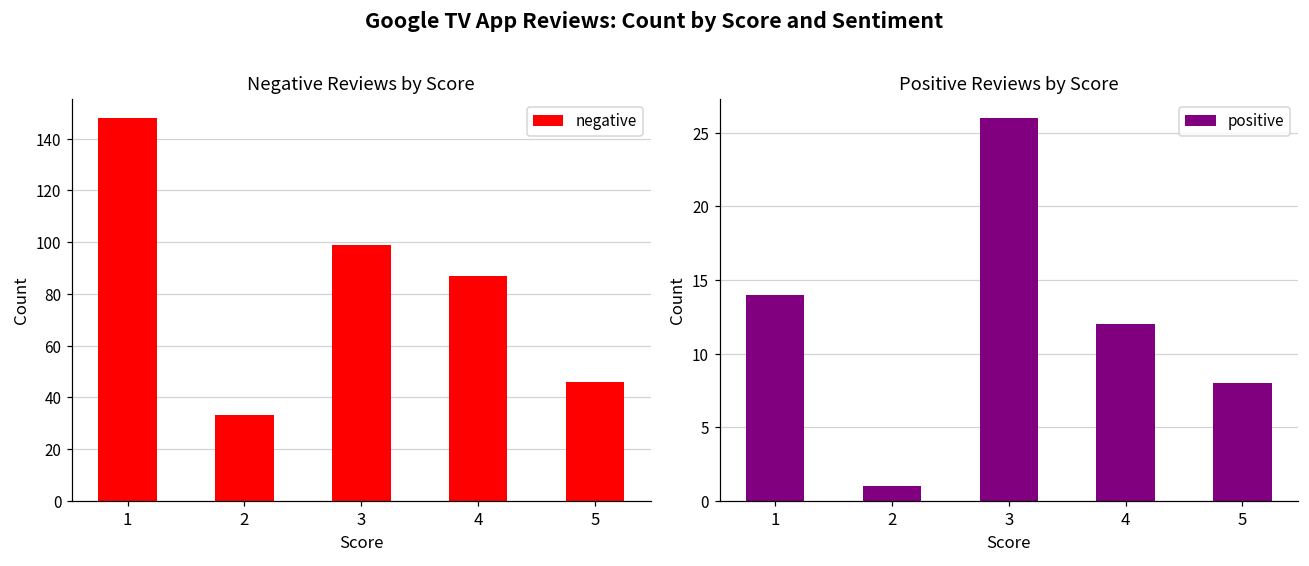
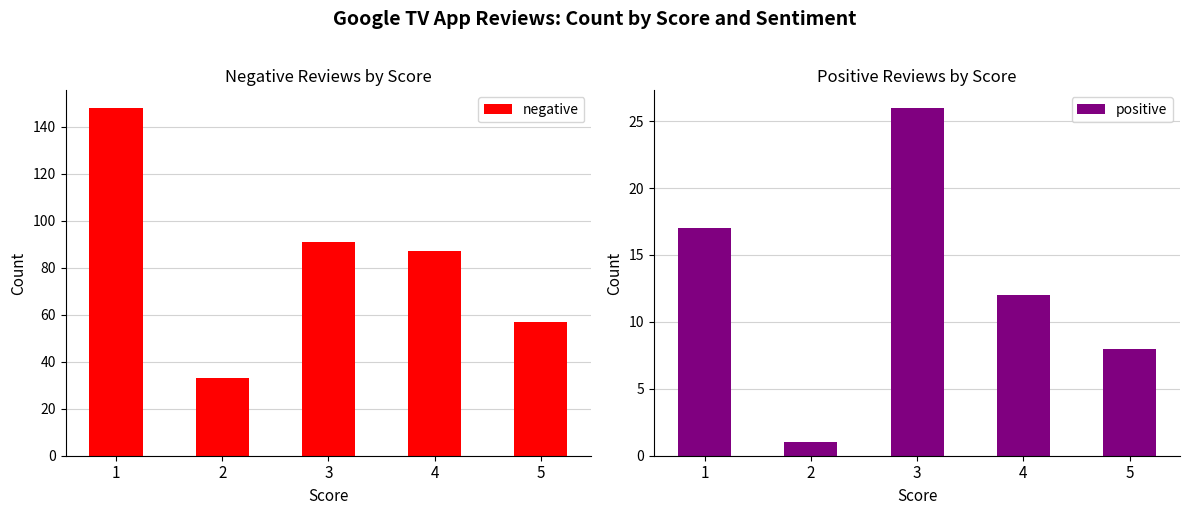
  {
    "Negative Reviews by Score": {
      "1": 148,
      "2": 33,
-     "3": 99,
+     "3": 91,
      "4": 87,
-     "5": 46
+     "5": 57
    },
    "Positive Reviews by Score": {
-     "1": 14,
+     "1": 17,
      "2": 1,
      "3": 26,
      "4": 12,
      "5": 8
    }
  }
